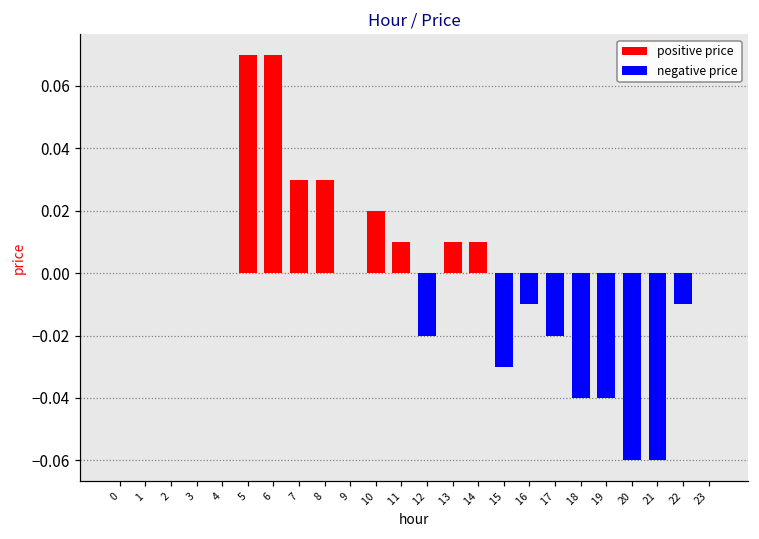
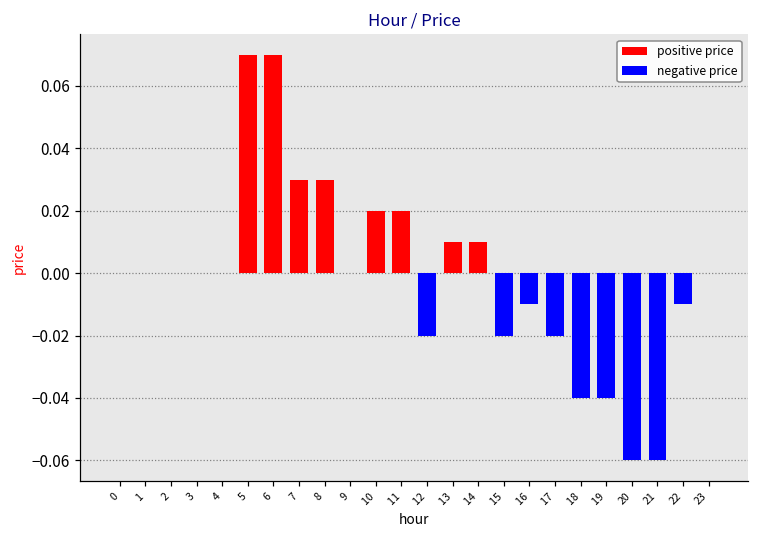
  {
    "0": 0.00,
    "1": 0.00,
    "2": 0.00,
    "3": 0.00,
    "4": 0.00,
    "5": 0.07,
    "6": 0.07,
    "7": 0.03,
    "8": 0.03,
    "9": 0.00,
    "10": 0.02,
-   "11": 0.01,
+   "11": 0.02,
    "12": -0.02,
    "13": 0.01,
    "14": 0.01,
-   "15": -0.03,
+   "15": -0.02,
    "16": -0.01,
    "17": -0.02,
    "18": -0.04,
    "19": -0.04,
    "20": -0.06,
    "21": -0.06,
    "22": -0.01,
    "23": 0.00
  }
